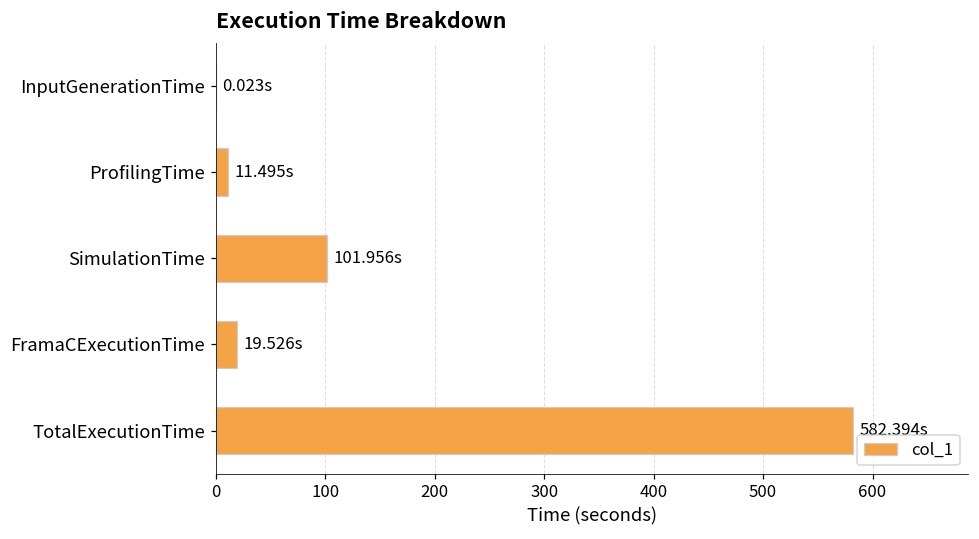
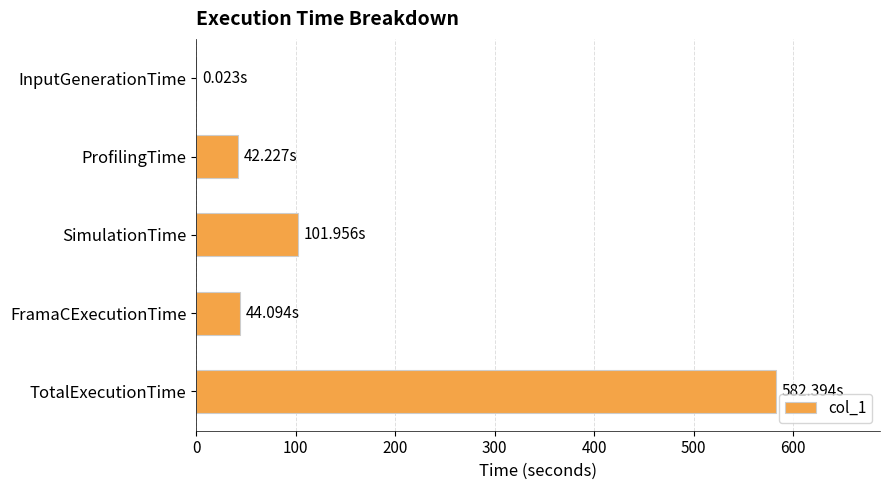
  {
    "InputGenerationTime": "0.023s",
-   "ProfilingTime": "11.495s",
+   "ProfilingTime": "42.227s",
    "SimulationTime": "101.956s",
-   "FramaCExecutionTime": "19.526s"
+   "FramaCExecutionTime": "44.094s"
  }
